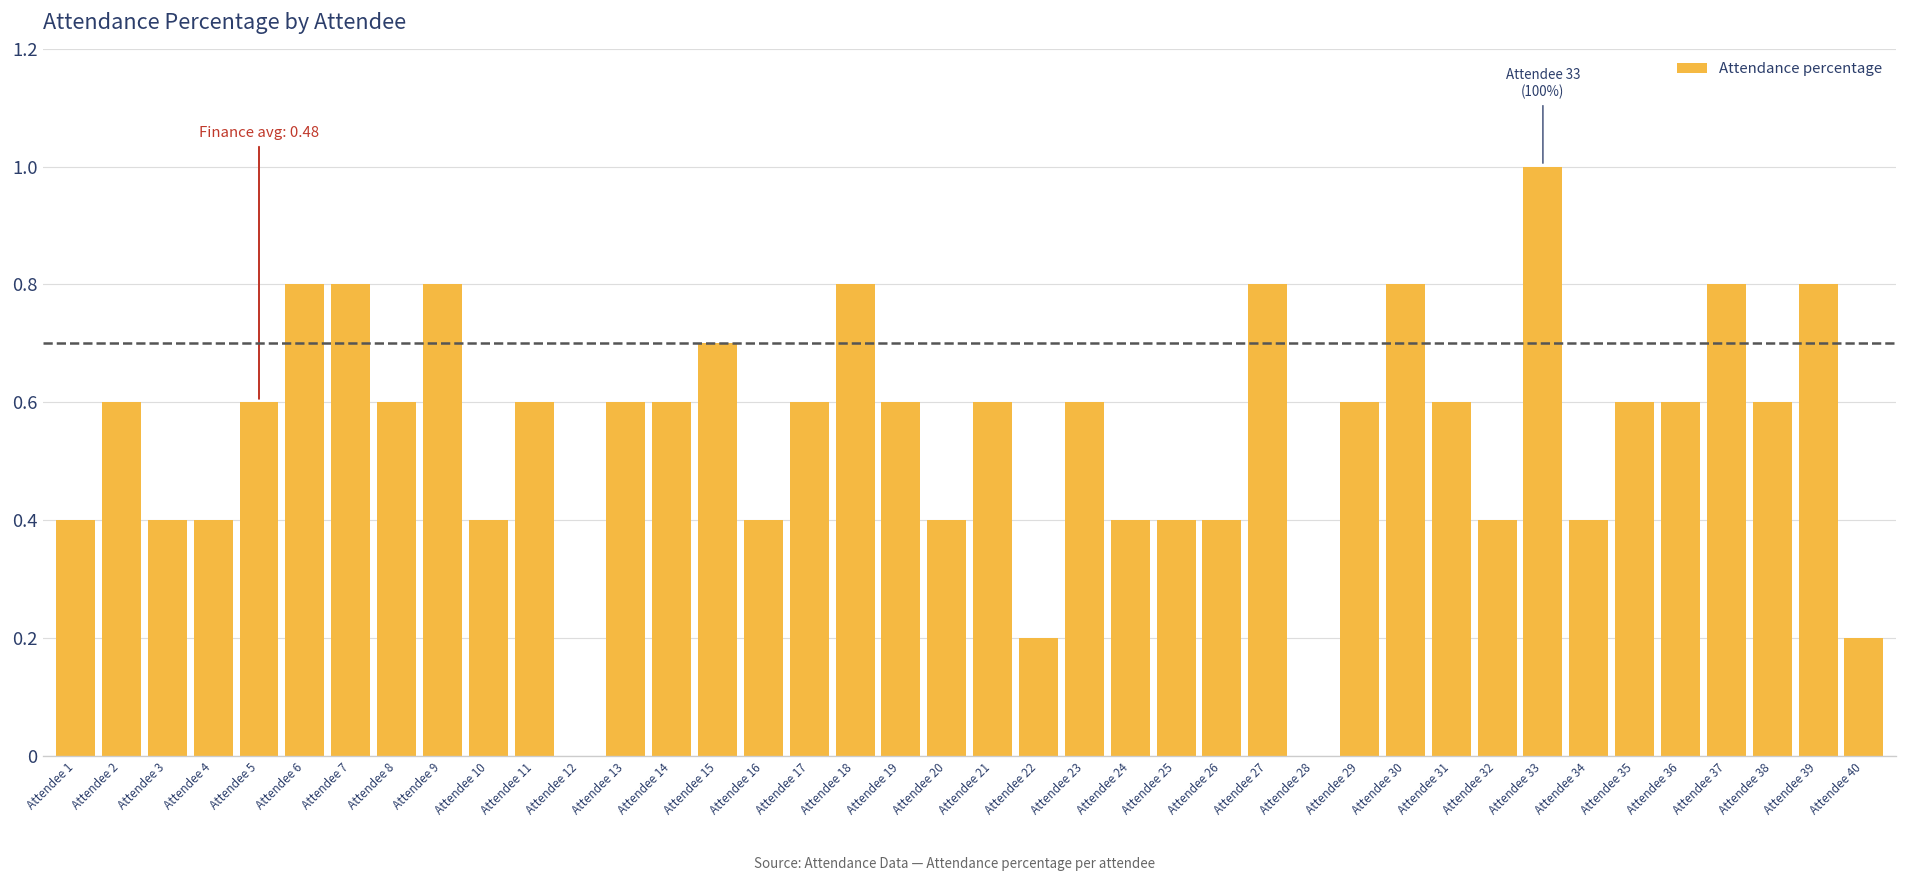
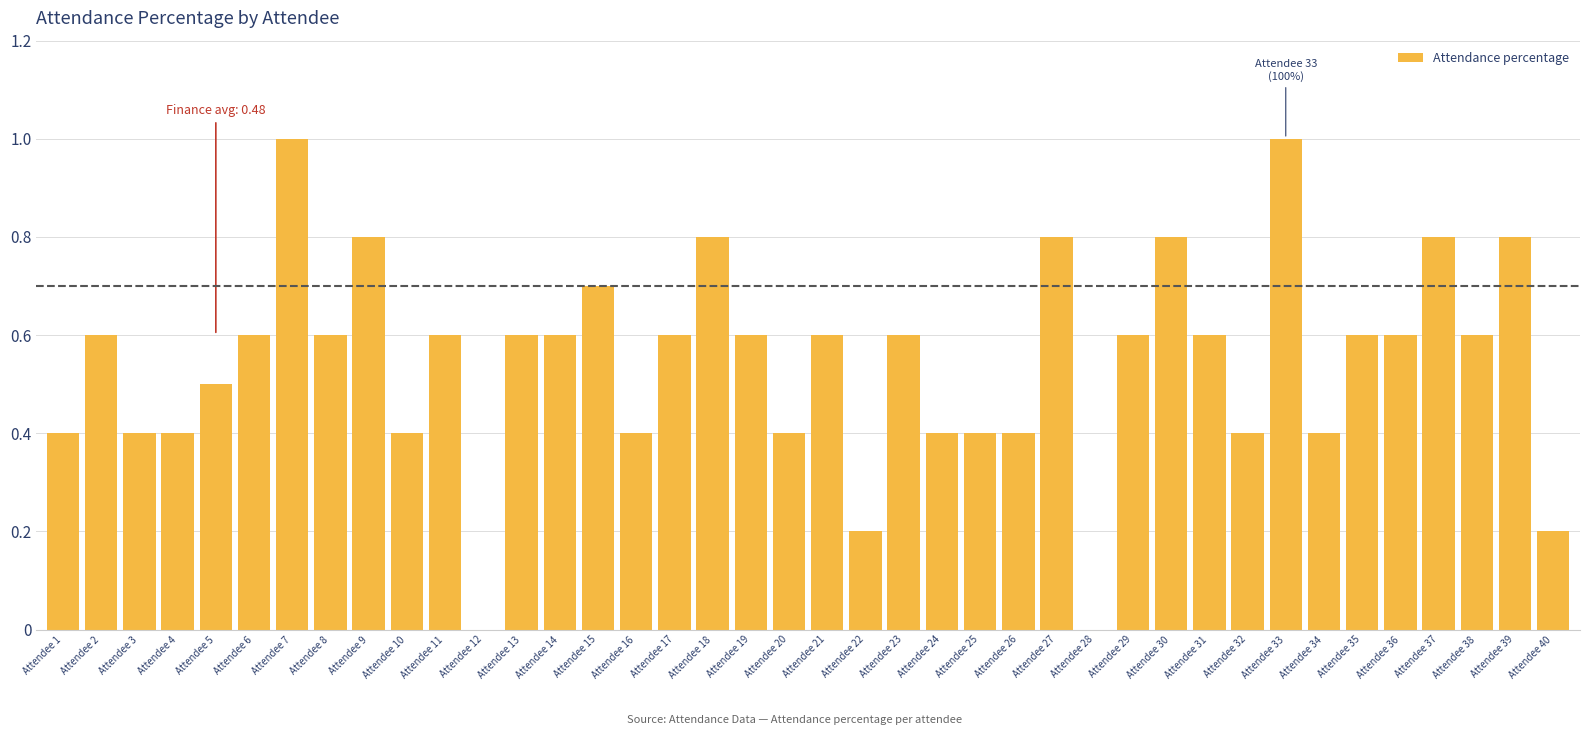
  {
    "Attendee 1": 0.4,
    "Attendee 2": 0.6,
    "Attendee 3": 0.4,
    "Attendee 4": 0.4,
-   "Attendee 5": 0.6,
-   "Attendee 6": 0.8,
-   "Attendee 7": 0.8,
+   "Attendee 5": 0.5,
+   "Attendee 6": 0.6,
+   "Attendee 7": 1.0,
    "Attendee 8": 0.6,
    "Attendee 9": 0.8,
    "Attendee 10": 0.4,
    "Attendee 11": 0.6,
    "Attendee 12": 0.0,
    "Attendee 13": 0.6,
    "Attendee 14": 0.6,
    "Attendee 15": 0.7,
    "Attendee 16": 0.4,
    "Attendee 17": 0.6,
    "Attendee 18": 0.8,
    "Attendee 19": 0.6,
    "Attendee 20": 0.4,
    "Attendee 21": 0.6,
    "Attendee 22": 0.2,
    "Attendee 23": 0.6,
    "Attendee 24": 0.4,
    "Attendee 25": 0.4,
    "Attendee 26": 0.4,
    "Attendee 27": 0.8,
    "Attendee 28": 0.0,
    "Attendee 29": 0.6,
    "Attendee 30": 0.8,
    "Attendee 31": 0.6,
    "Attendee 32": 0.4,
    "Attendee 34": 0.4,
    "Attendee 35": 0.6,
    "Attendee 36": 0.6,
    "Attendee 37": 0.8,
    "Attendee 38": 0.6,
    "Attendee 39": 0.8,
    "Attendee 40": 0.2
  }
